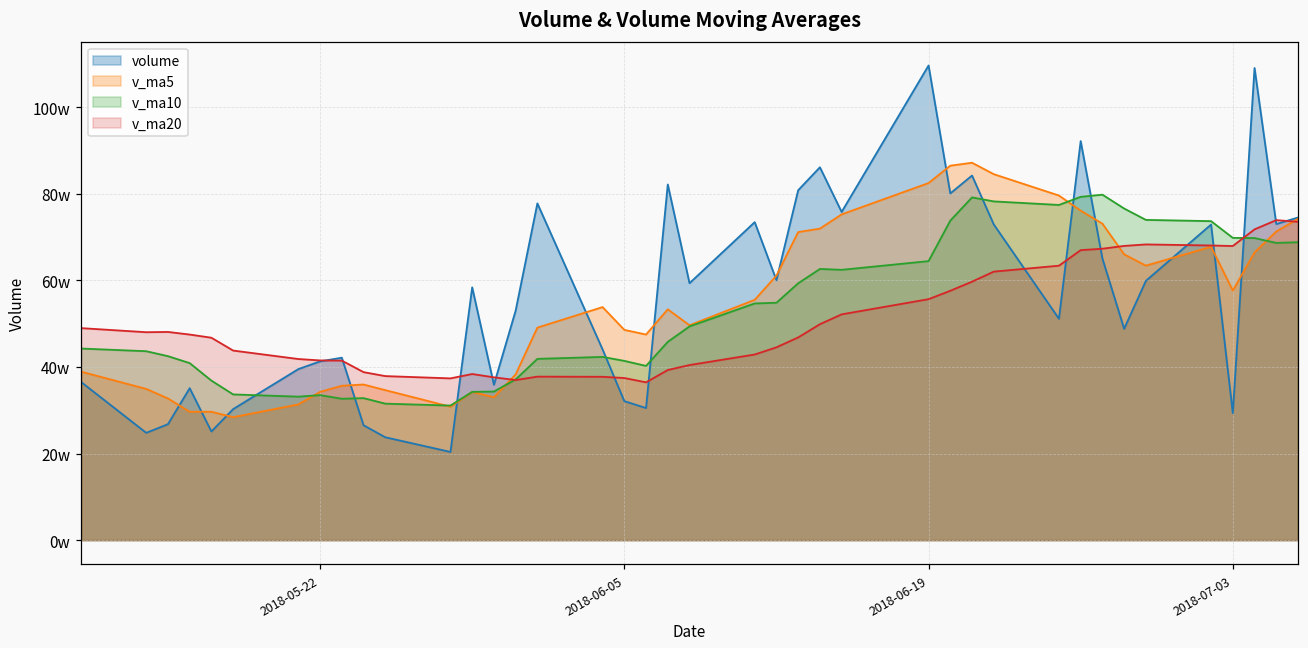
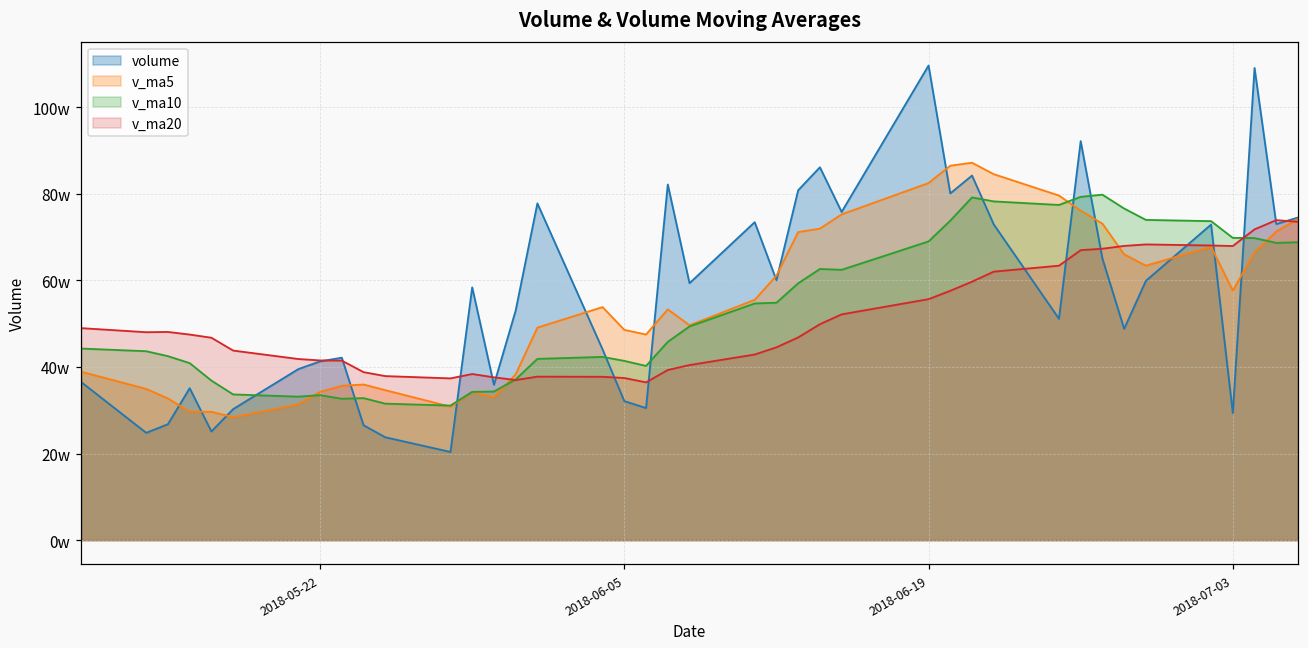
  {
    "volume": {
      "2018-06-05": "32w",
      "2018-06-19": "110w",
      "2018-07-03": "29w"
    },
    "v_ma10": {
      "2018-05-22": "33w",
      "2018-06-05": "41w",
-     "2018-06-19": "64w",
+     "2018-06-19": "69w",
      "2018-07-03": "70w"
    }
  }
